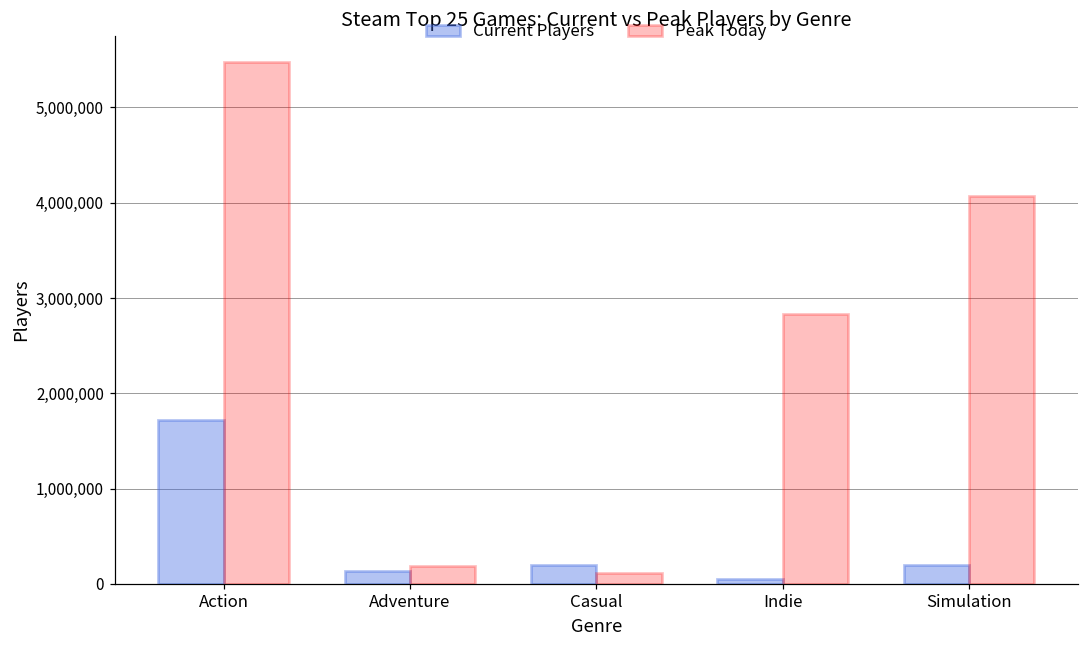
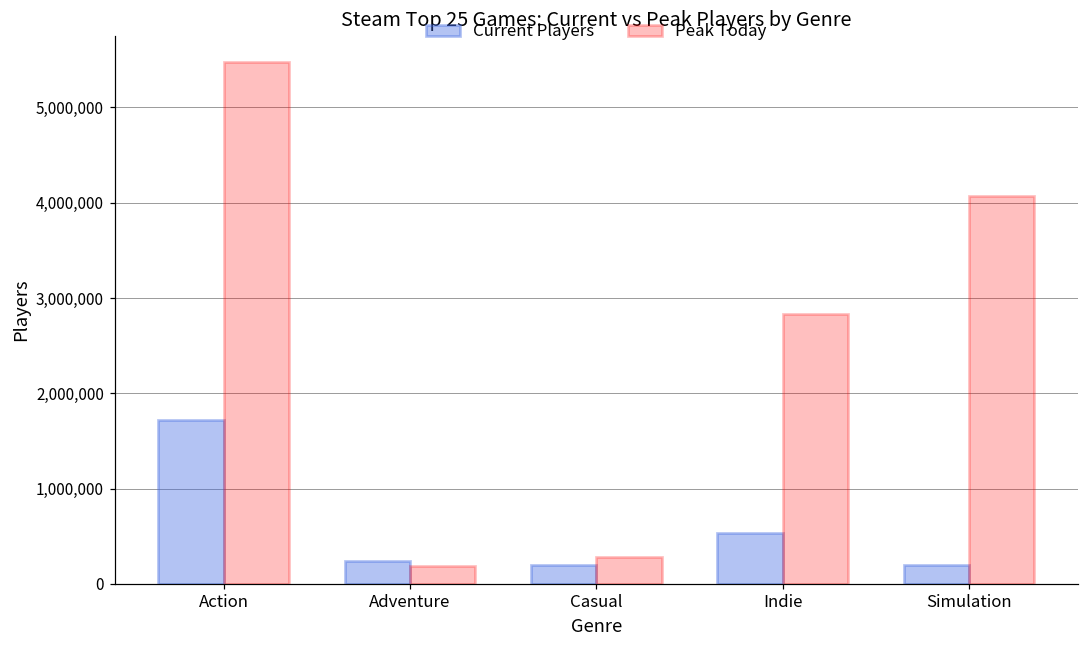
  {
    "Current Players": {
      "Action": "1,700,000",
-     "Adventure": "100,000",
+     "Adventure": "200,000",
      "Casual": "200,000",
-     "Indie": "100,000",
+     "Indie": "500,000",
      "Simulation": "200,000"
    },
    "Peak Today": {
      "Action": "5,500,000",
      "Adventure": "200,000",
-     "Casual": "100,000",
+     "Casual": "300,000",
      "Indie": "2,800,000",
      "Simulation": "4,100,000"
    }
  }
